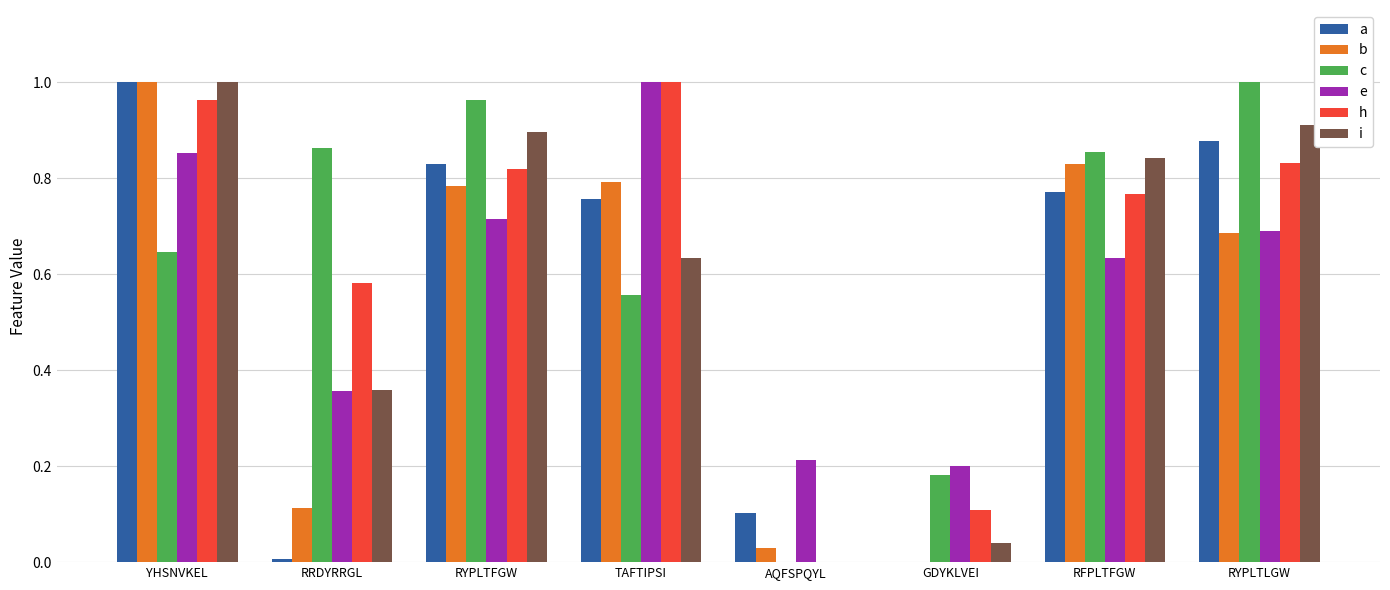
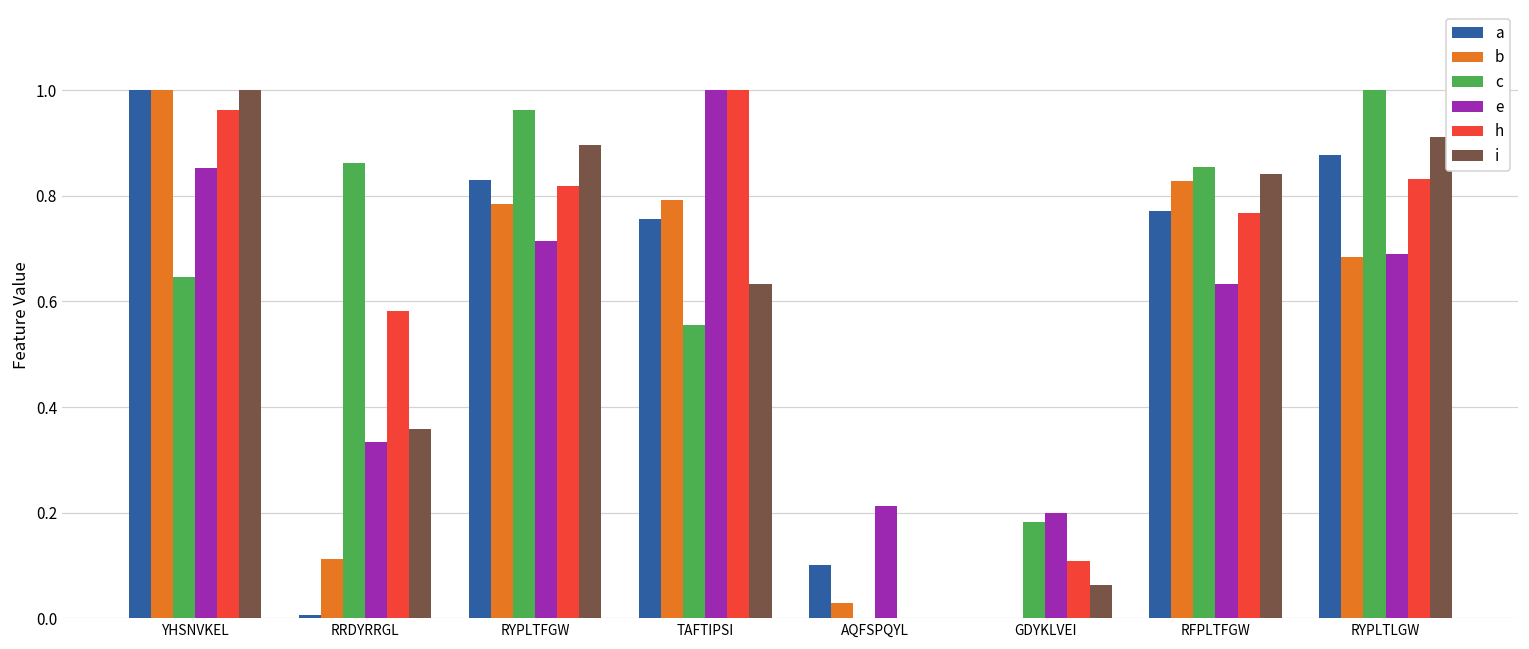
  {
    "a": {
      "YHSNVKEL": 1.00,
      "RRDYRRGL": 0.01,
      "RYPLTFGW": 0.83,
      "TAFTIPSI": 0.76,
      "AQFSPQYL": 0.10,
      "GDYKLVEI": 0.00,
      "RFPLTFGW": 0.77,
      "RYPLTLGW": 0.88
    },
    "c": {
      "YHSNVKEL": 0.65,
      "RRDYRRGL": 0.86,
      "RYPLTFGW": 0.96,
      "TAFTIPSI": 0.56,
      "AQFSPQYL": 0.00,
      "GDYKLVEI": 0.18,
      "RFPLTFGW": 0.85,
      "RYPLTLGW": 1.00
    },
    "e": {
      "YHSNVKEL": 0.85,
-     "RRDYRRGL": 0.36,
+     "RRDYRRGL": 0.33,
      "RYPLTFGW": 0.71,
      "TAFTIPSI": 1.00,
      "AQFSPQYL": 0.21,
      "GDYKLVEI": 0.20,
      "RFPLTFGW": 0.63,
      "RYPLTLGW": 0.69
    },
    "i": {
      "YHSNVKEL": 1.00,
      "RRDYRRGL": 0.36,
      "RYPLTFGW": 0.90,
      "TAFTIPSI": 0.63,
      "AQFSPQYL": 0.00,
-     "GDYKLVEI": 0.04,
+     "GDYKLVEI": 0.06,
      "RFPLTFGW": 0.84,
      "RYPLTLGW": 0.91
    }
  }
